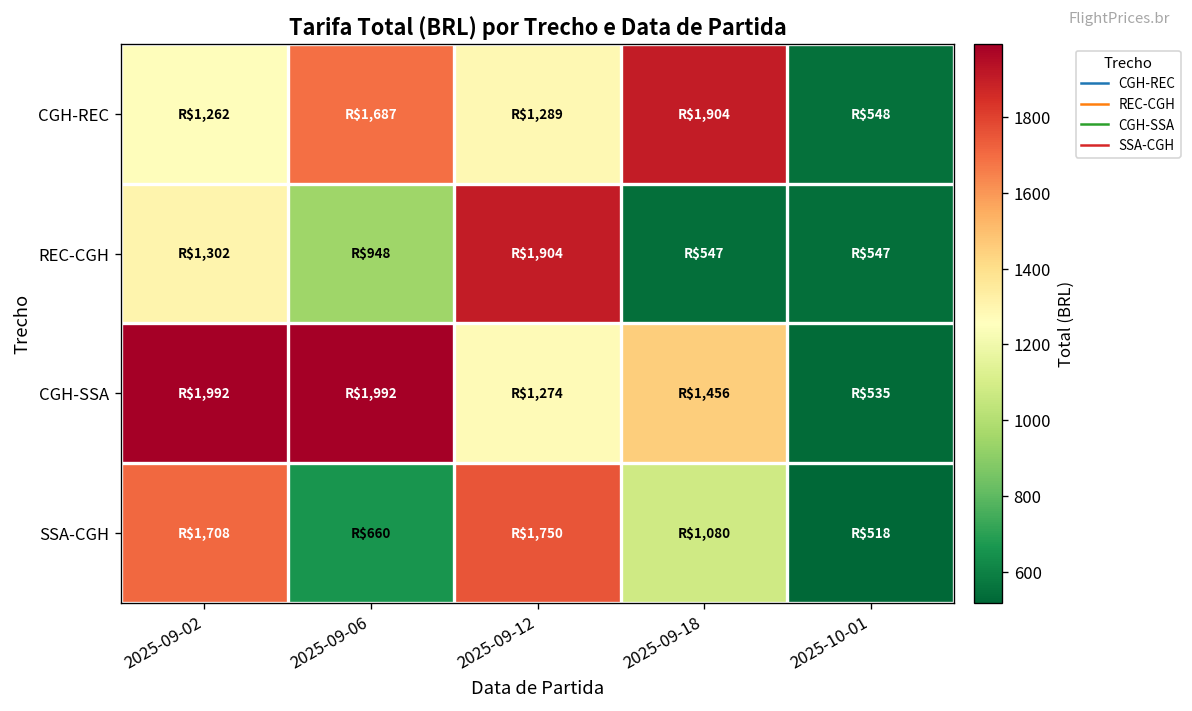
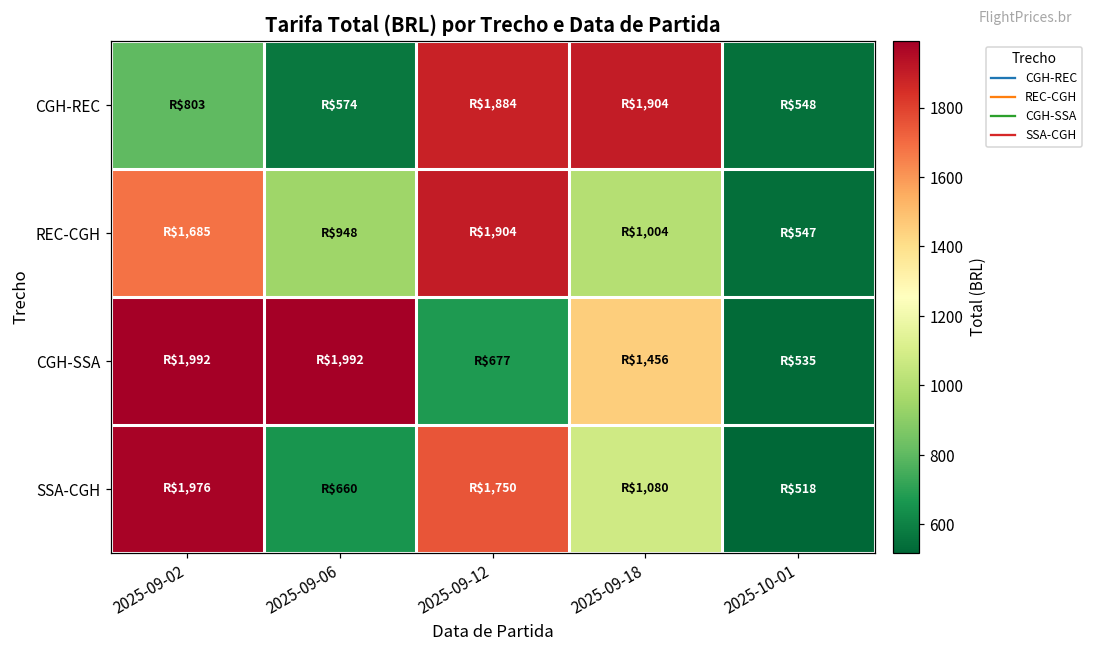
  {
    "CGH-REC": {
-     "2025-09-02": "$1,262",
-     "2025-09-06": "$1,687",
-     "2025-09-12": "$1,289",
+     "2025-09-02": "$803",
+     "2025-09-06": "$574",
+     "2025-09-12": "$1,884",
      "2025-09-18": "$1,904",
      "2025-10-01": "$548"
    },
    "REC-CGH": {
-     "2025-09-02": "$1,302",
+     "2025-09-02": "$1,685",
      "2025-09-06": "$948",
      "2025-09-12": "$1,904",
-     "2025-09-18": "$547",
+     "2025-09-18": "$1,004",
      "2025-10-01": "$547"
    },
    "CGH-SSA": {
      "2025-09-02": "$1,992",
      "2025-09-06": "$1,992",
-     "2025-09-12": "$1,274",
+     "2025-09-12": "$677",
      "2025-09-18": "$1,456",
      "2025-10-01": "$535"
    },
    "SSA-CGH": {
-     "2025-09-02": "$1,708",
+     "2025-09-02": "$1,976",
      "2025-09-06": "$660",
      "2025-09-12": "$1,750",
      "2025-09-18": "$1,080",
      "2025-10-01": "$518"
    }
  }
